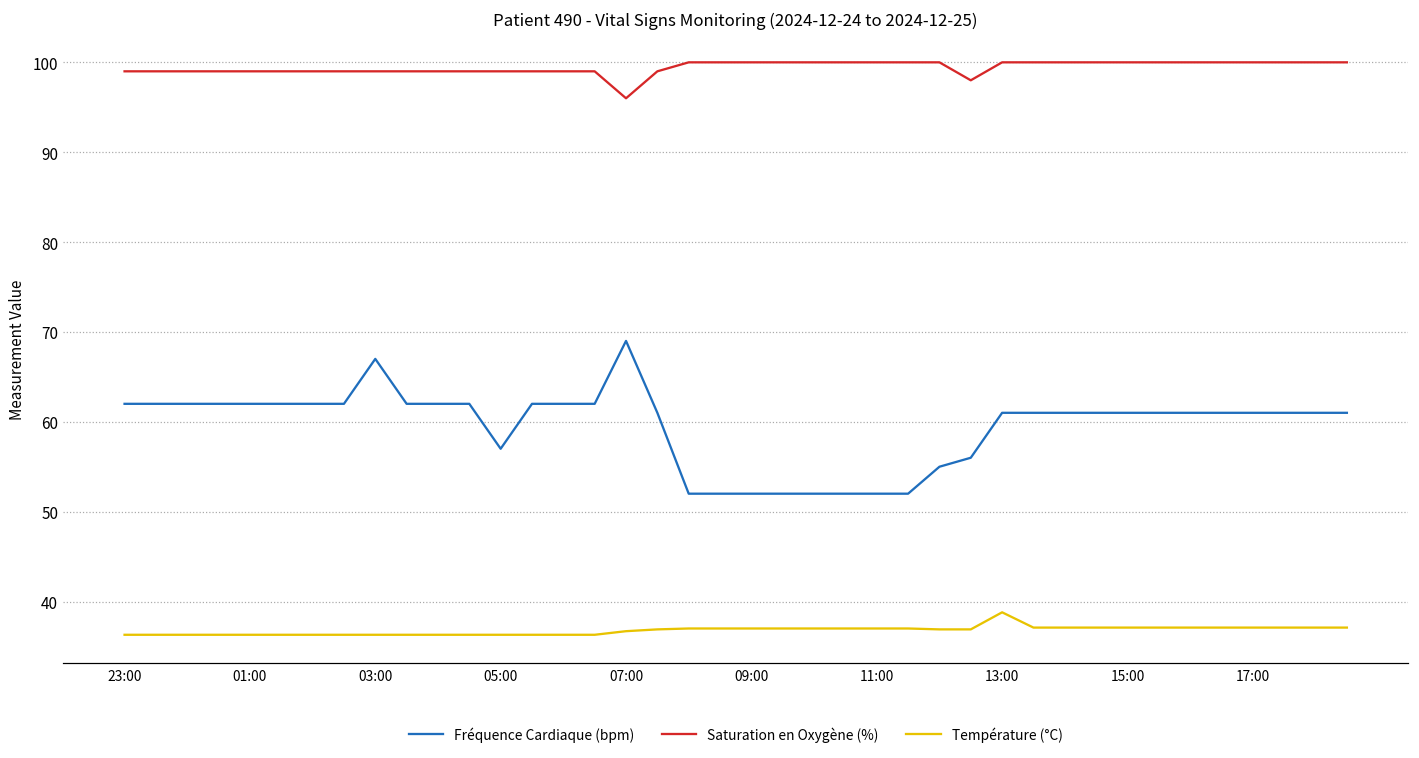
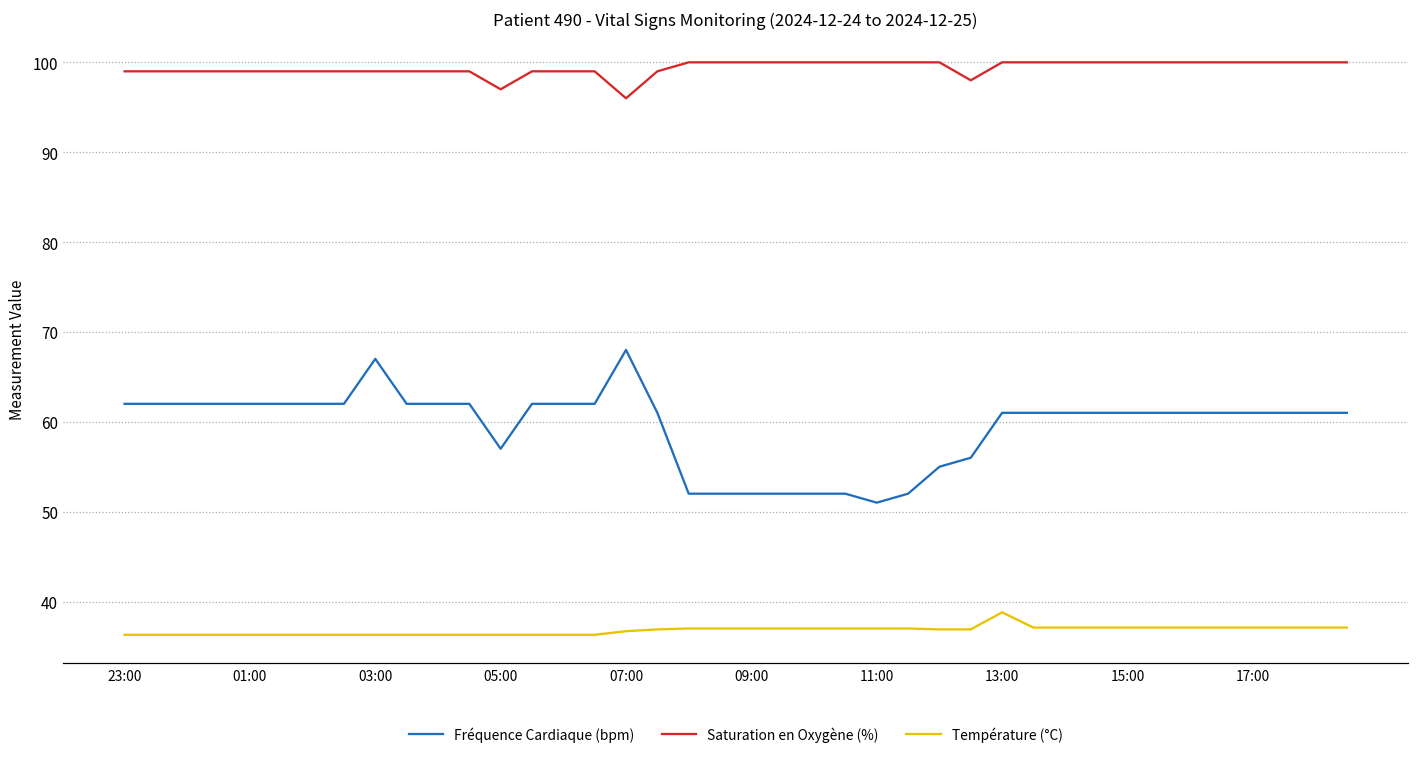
  {
    "Fréquence Cardiaque (bpm)": {
      "23:00": 62,
      "01:00": 62,
      "03:00": 67,
      "05:00": 57,
-     "07:00": 69,
+     "07:00": 68,
      "09:00": 52,
-     "11:00": 52,
+     "11:00": 51,
      "13:00": 61,
      "15:00": 61,
      "17:00": 61
    },
    "Saturation en Oxygène (%)": {
      "23:00": 99,
      "01:00": 99,
      "03:00": 99,
-     "05:00": 99,
+     "05:00": 97,
      "07:00": 96,
      "09:00": 100,
      "11:00": 100,
      "13:00": 100,
      "15:00": 100,
      "17:00": 100
    },
    "Température (°C)": {
      "23:00": 36,
      "01:00": 36,
      "03:00": 36,
      "05:00": 36,
      "07:00": 37,
      "09:00": 37,
      "11:00": 37,
      "13:00": 39,
      "15:00": 37,
      "17:00": 37
    }
  }
